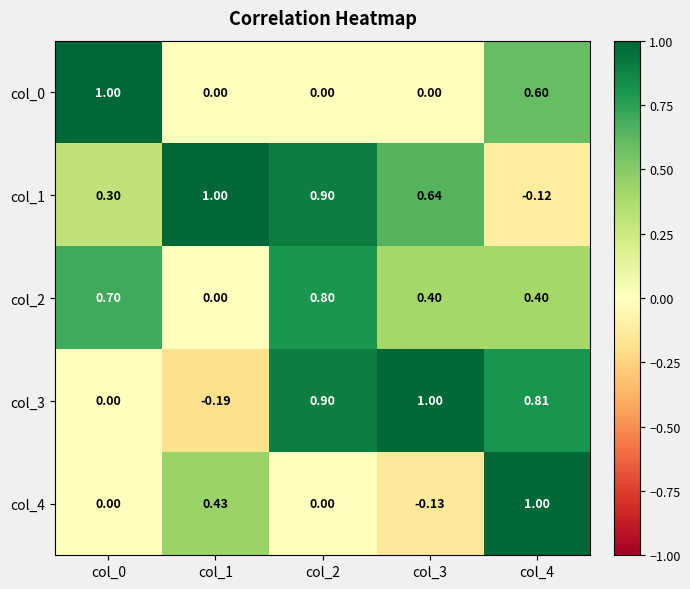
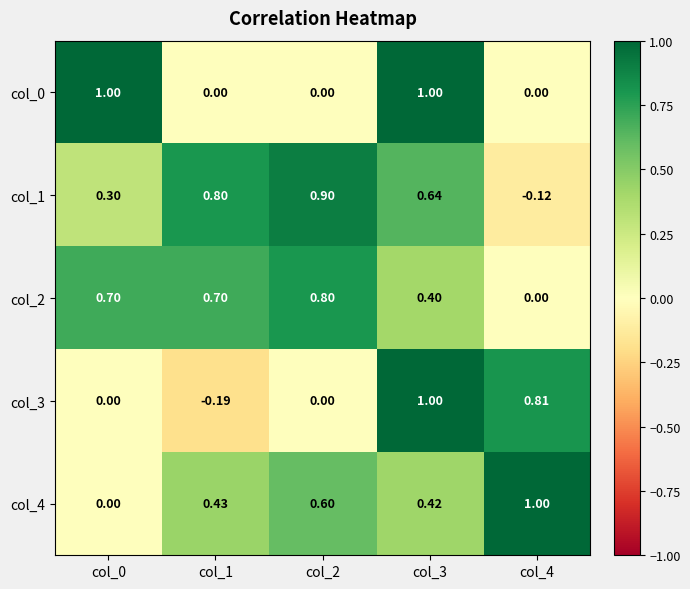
  {
    "col_0": {
      "col_0": 1.00,
      "col_1": 0.00,
      "col_2": 0.00,
-     "col_3": 0.00,
-     "col_4": 0.60
+     "col_3": 1.00,
+     "col_4": 0.00
    },
    "col_1": {
      "col_0": 0.30,
-     "col_1": 1.00,
+     "col_1": 0.80,
      "col_2": 0.90,
      "col_3": 0.64,
      "col_4": -0.12
    },
    "col_2": {
      "col_0": 0.70,
-     "col_1": 0.00,
+     "col_1": 0.70,
      "col_2": 0.80,
      "col_3": 0.40,
-     "col_4": 0.40
+     "col_4": 0.00
    },
    "col_3": {
      "col_0": 0.00,
      "col_1": -0.19,
-     "col_2": 0.90,
+     "col_2": 0.00,
      "col_3": 1.00,
      "col_4": 0.81
    },
    "col_4": {
      "col_0": 0.00,
      "col_1": 0.43,
-     "col_2": 0.00,
-     "col_3": -0.13,
+     "col_2": 0.60,
+     "col_3": 0.42,
      "col_4": 1.00
    }
  }
